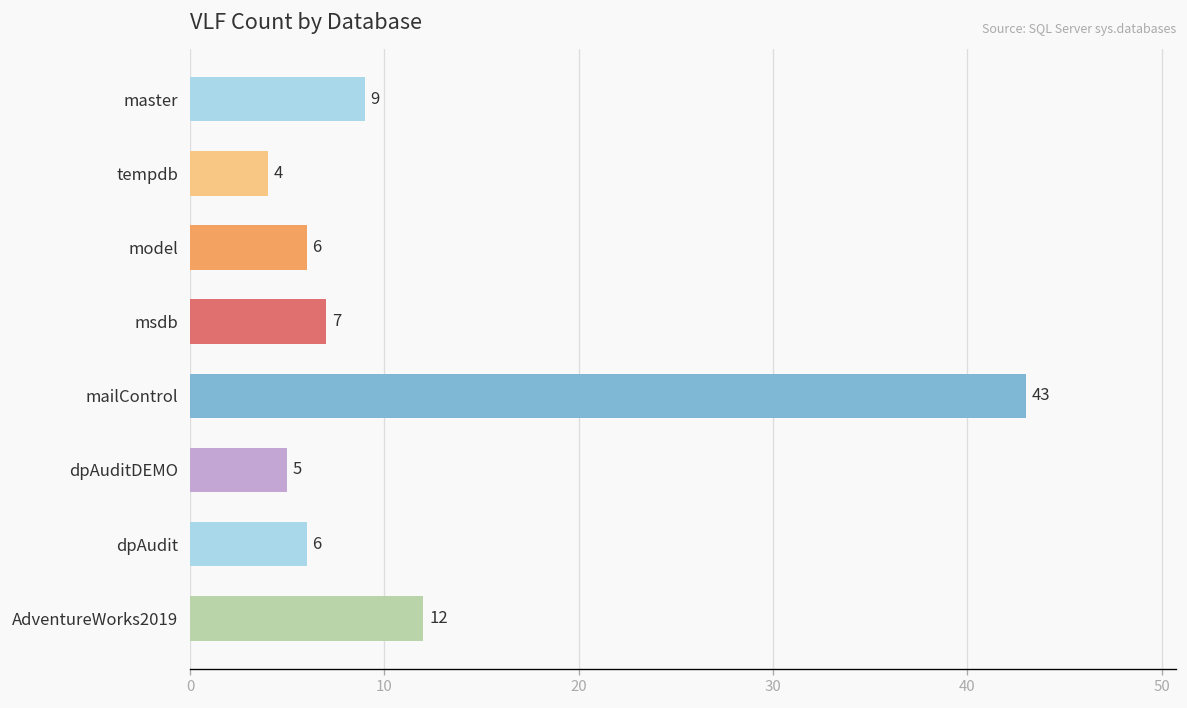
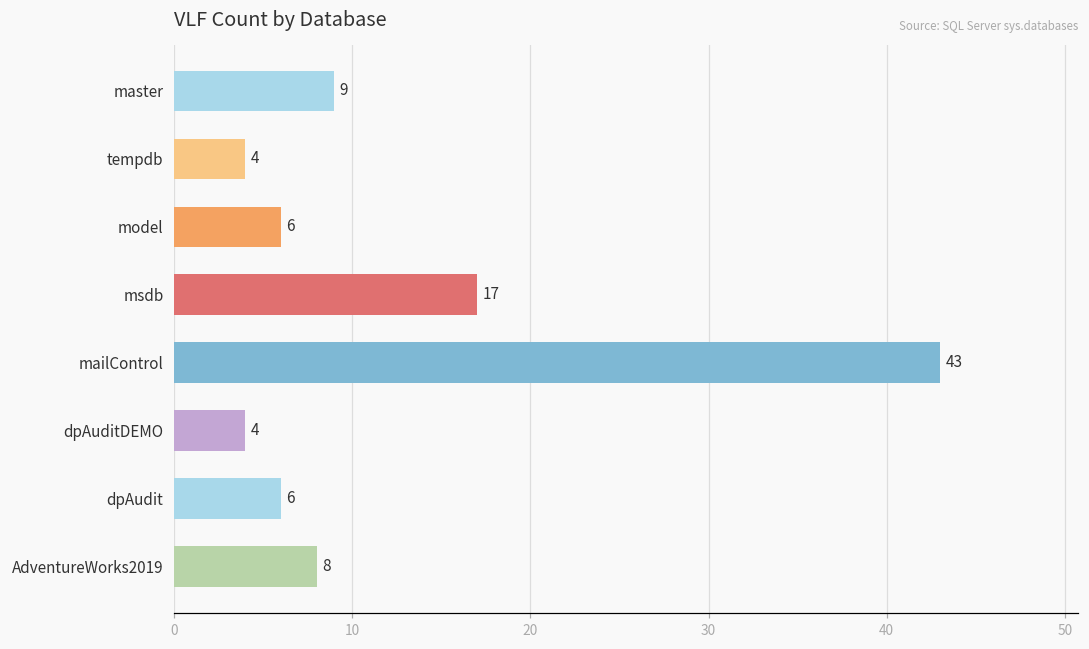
  {
    "master": 9,
    "tempdb": 4,
    "model": 6,
-   "msdb": 7,
+   "msdb": 17,
    "mailControl": 43,
-   "dpAuditDEMO": 5,
+   "dpAuditDEMO": 4,
    "dpAudit": 6,
-   "AdventureWorks2019": 12
+   "AdventureWorks2019": 8
  }
